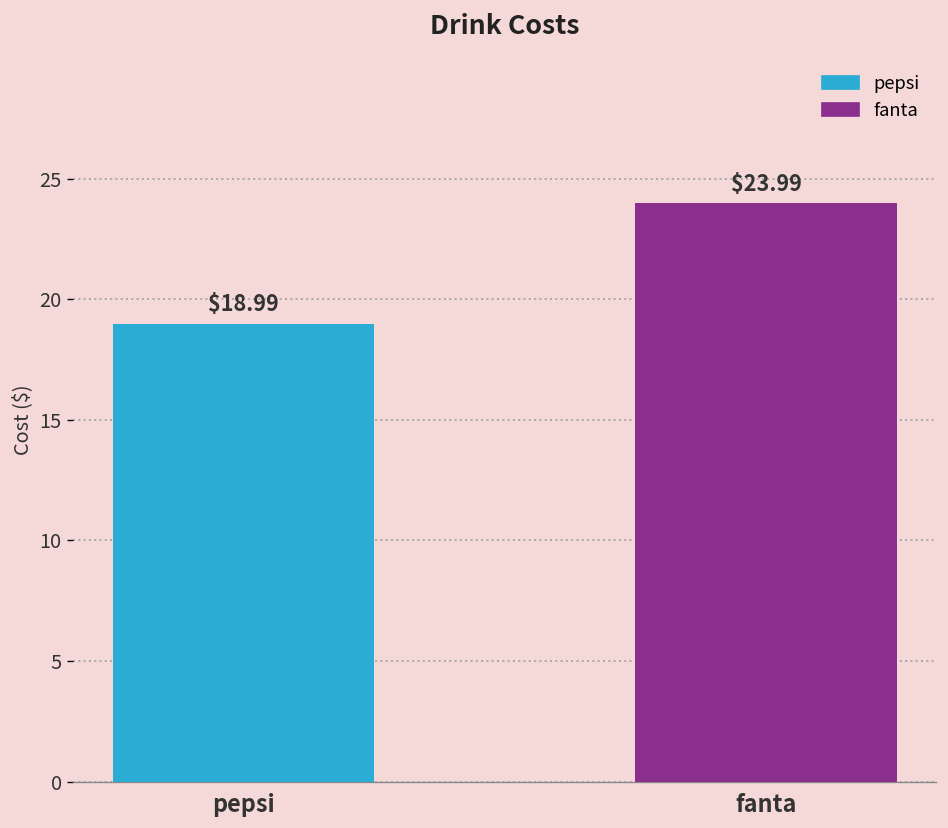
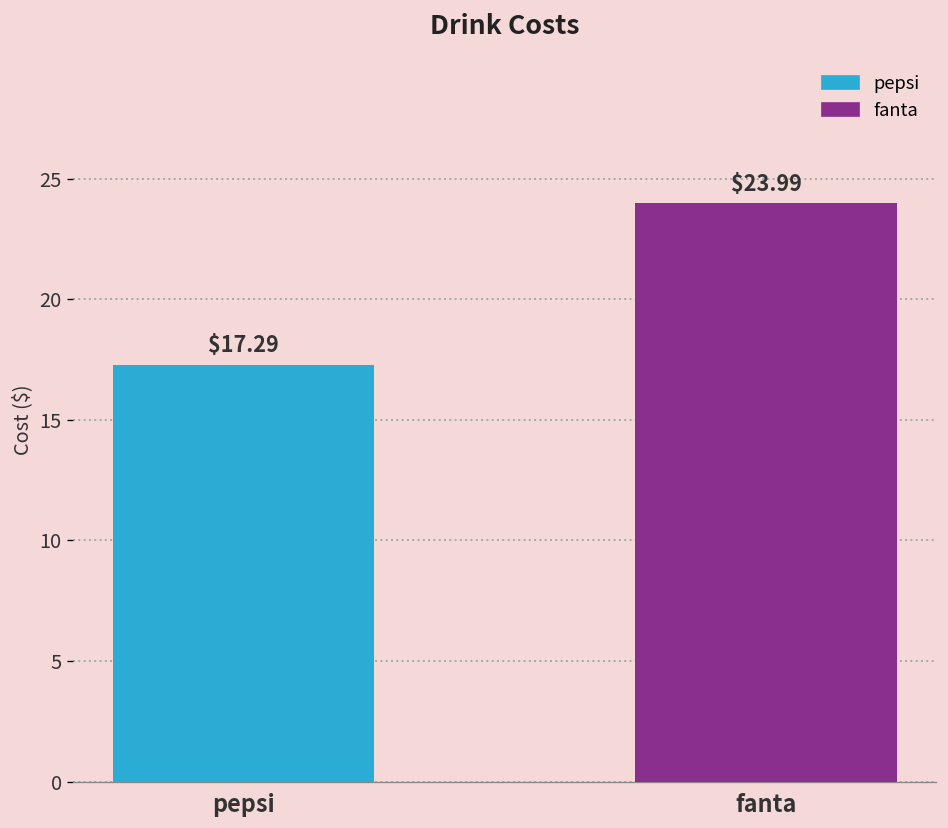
  {
-   "pepsi": "$18.99",
+   "pepsi": "$17.29",
    "fanta": "$23.99"
  }
